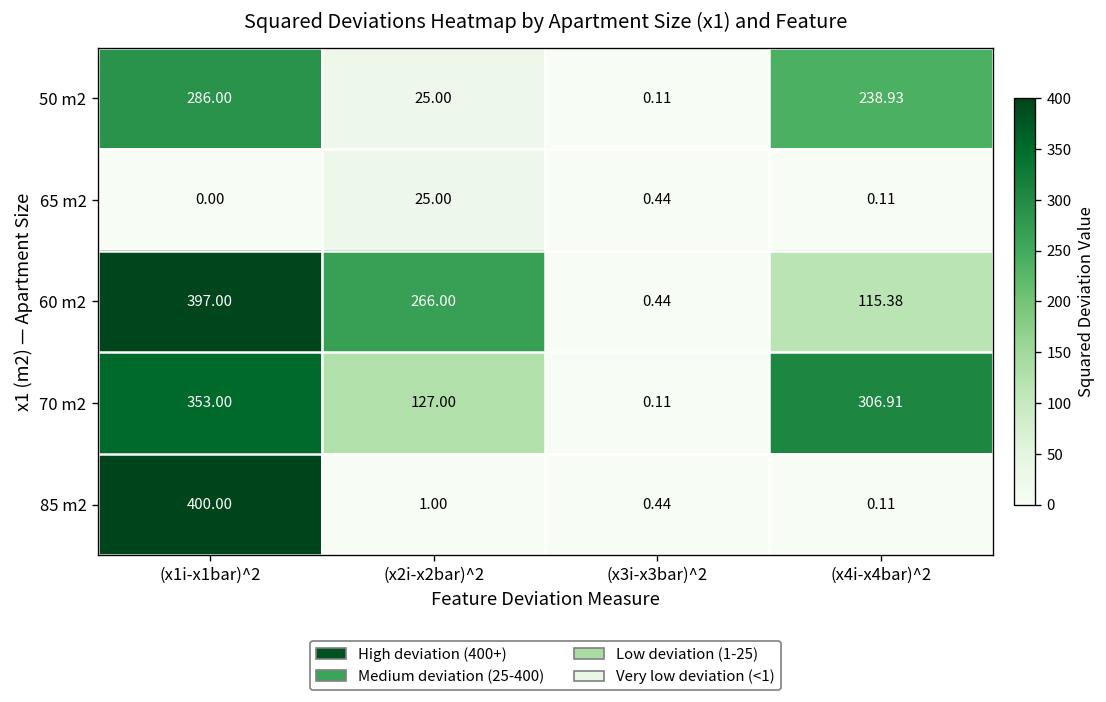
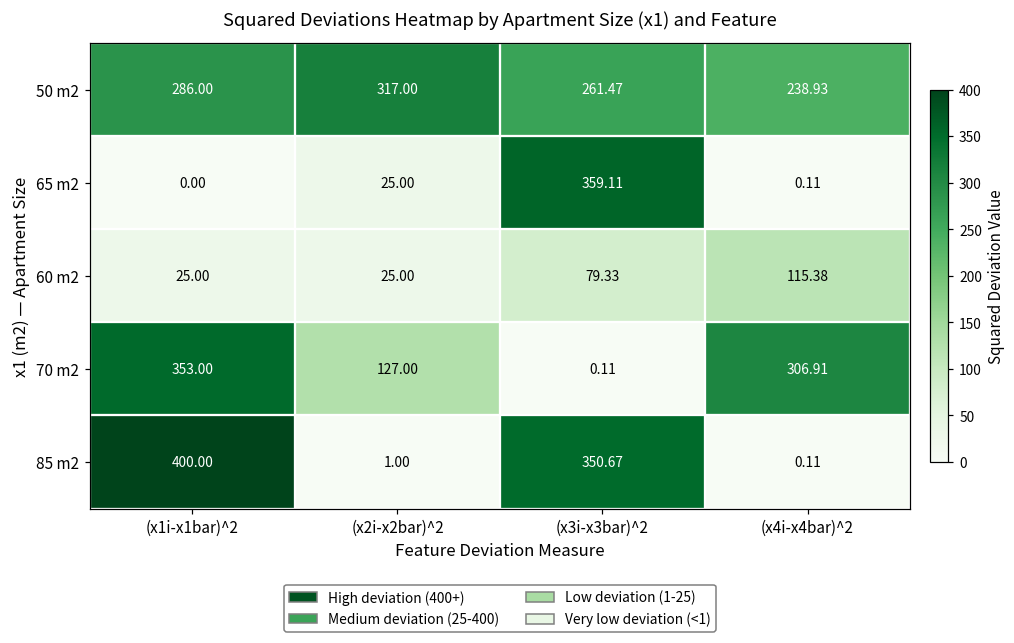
  {
    "50 m2": {
      "(x1i-x1bar)^2": 286.00,
-     "(x2i-x2bar)^2": 25.00,
-     "(x3i-x3bar)^2": 0.11,
+     "(x2i-x2bar)^2": 317.00,
+     "(x3i-x3bar)^2": 261.47,
      "(x4i-x4bar)^2": 238.93
    },
    "65 m2": {
      "(x1i-x1bar)^2": 0.00,
      "(x2i-x2bar)^2": 25.00,
-     "(x3i-x3bar)^2": 0.44,
+     "(x3i-x3bar)^2": 359.11,
      "(x4i-x4bar)^2": 0.11
    },
    "60 m2": {
-     "(x1i-x1bar)^2": 397.00,
-     "(x2i-x2bar)^2": 266.00,
-     "(x3i-x3bar)^2": 0.44,
+     "(x1i-x1bar)^2": 25.00,
+     "(x2i-x2bar)^2": 25.00,
+     "(x3i-x3bar)^2": 79.33,
      "(x4i-x4bar)^2": 115.38
    },
    "70 m2": {
      "(x1i-x1bar)^2": 353.00,
      "(x2i-x2bar)^2": 127.00,
      "(x3i-x3bar)^2": 0.11,
      "(x4i-x4bar)^2": 306.91
    },
    "85 m2": {
      "(x1i-x1bar)^2": 400.00,
      "(x2i-x2bar)^2": 1.00,
-     "(x3i-x3bar)^2": 0.44,
+     "(x3i-x3bar)^2": 350.67,
      "(x4i-x4bar)^2": 0.11
    }
  }
